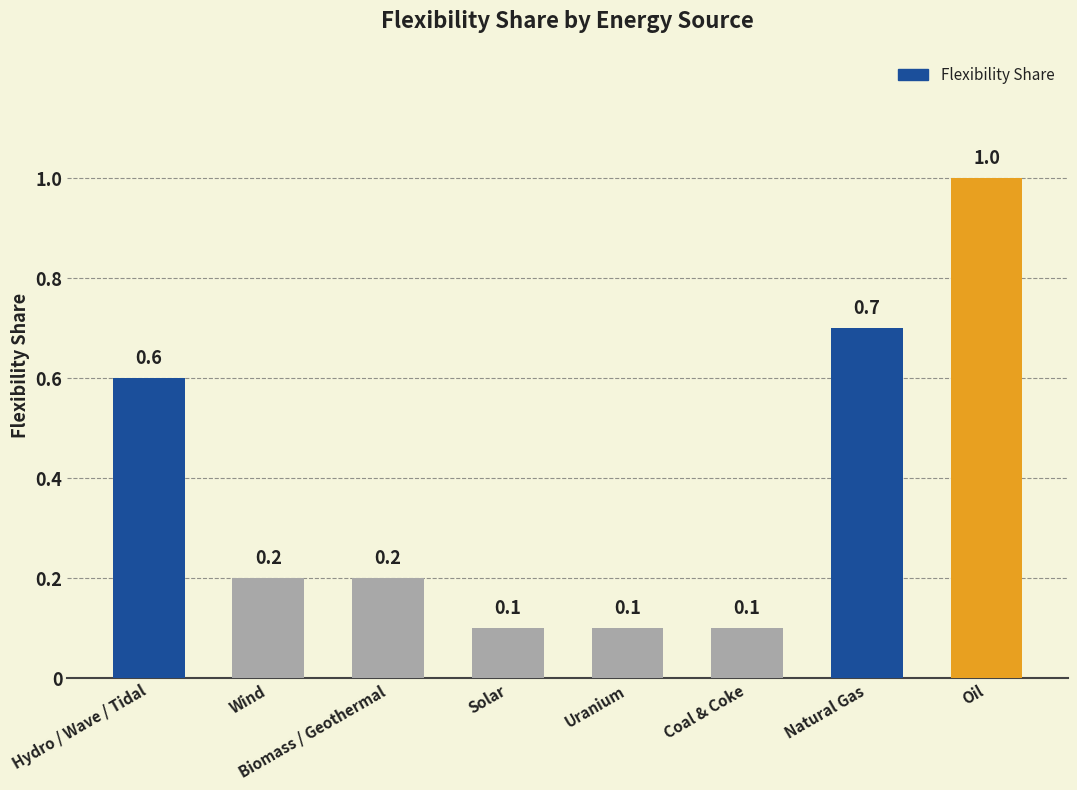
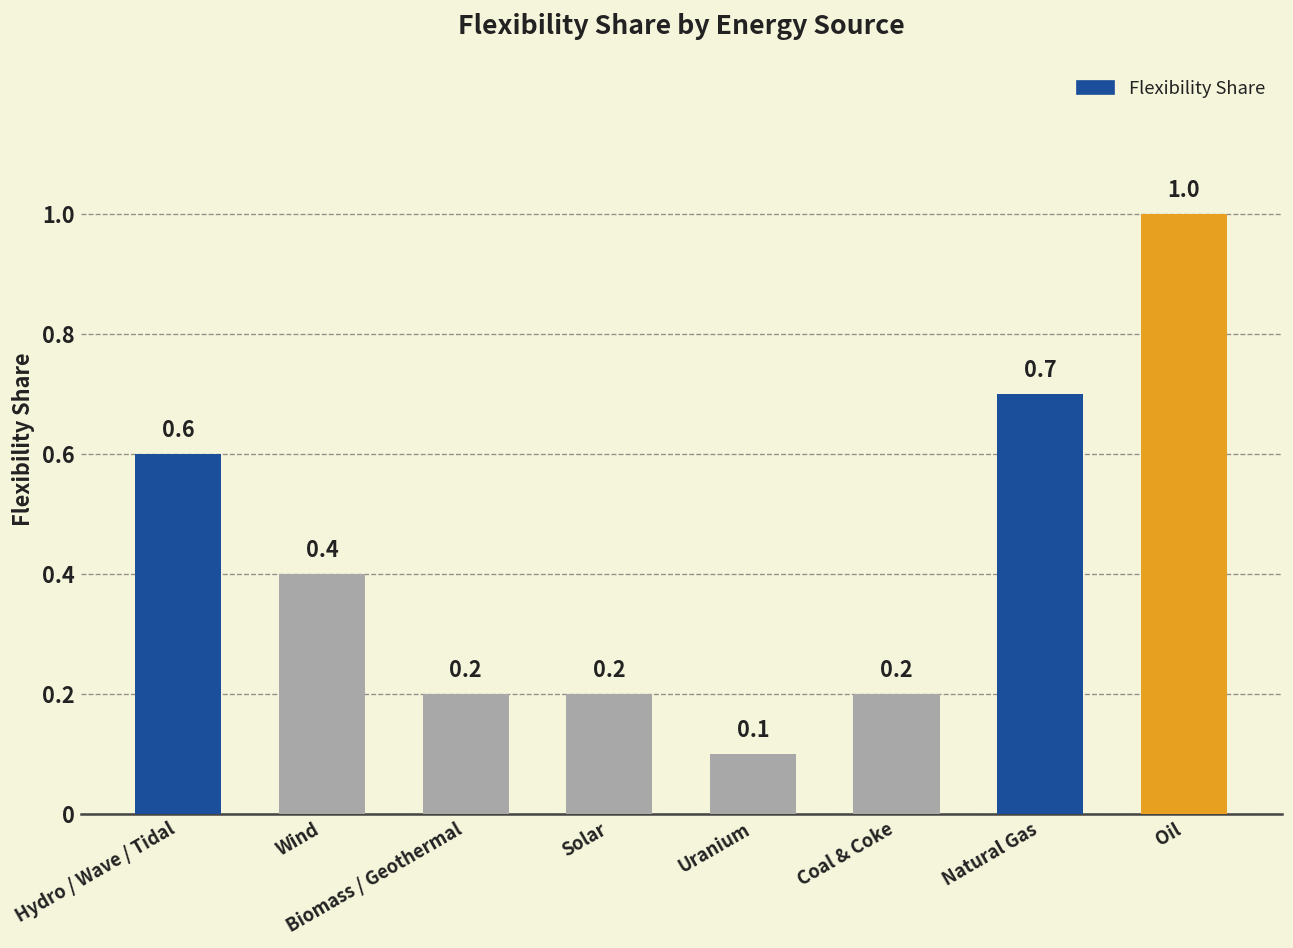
  {
    "Hydro / Wave / Tidal": 0.6,
-   "Wind": 0.2,
+   "Wind": 0.4,
    "Biomass / Geothermal": 0.2,
-   "Solar": 0.1,
+   "Solar": 0.2,
    "Uranium": 0.1,
-   "Coal & Coke": 0.1,
+   "Coal & Coke": 0.2,
    "Natural Gas": 0.7,
    "Oil": 1.0
  }
